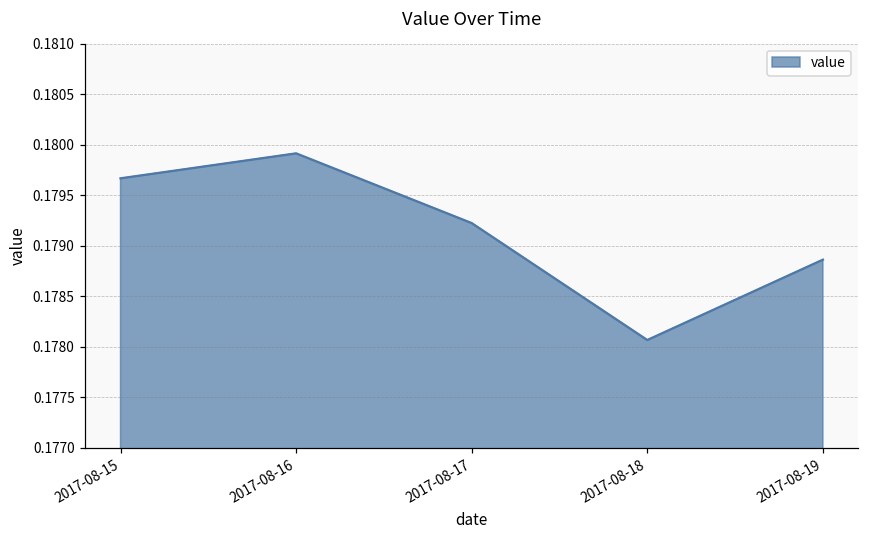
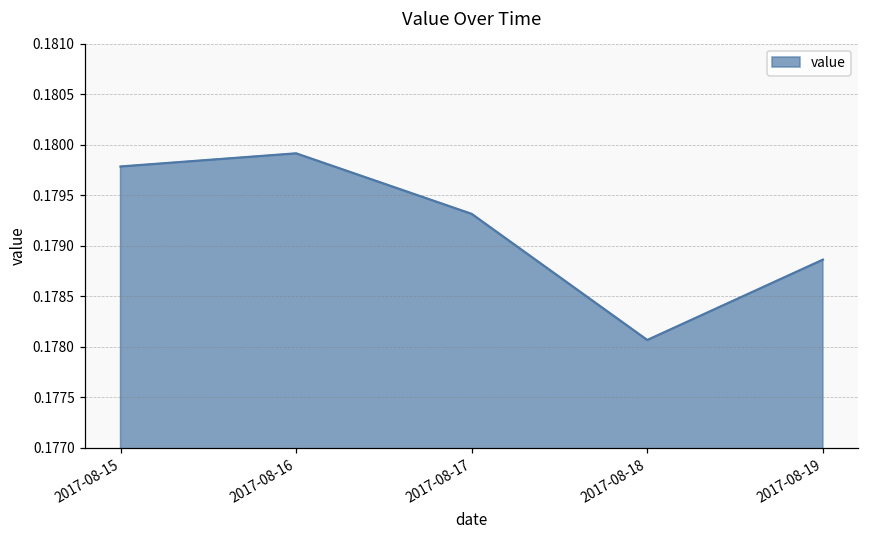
  {
-   "2017-08-15": 0.1797,
+   "2017-08-15": 0.1798,
    "2017-08-16": 0.1799,
-   "2017-08-17": 0.1792,
+   "2017-08-17": 0.1793,
    "2017-08-18": 0.1781,
    "2017-08-19": 0.1789
  }
